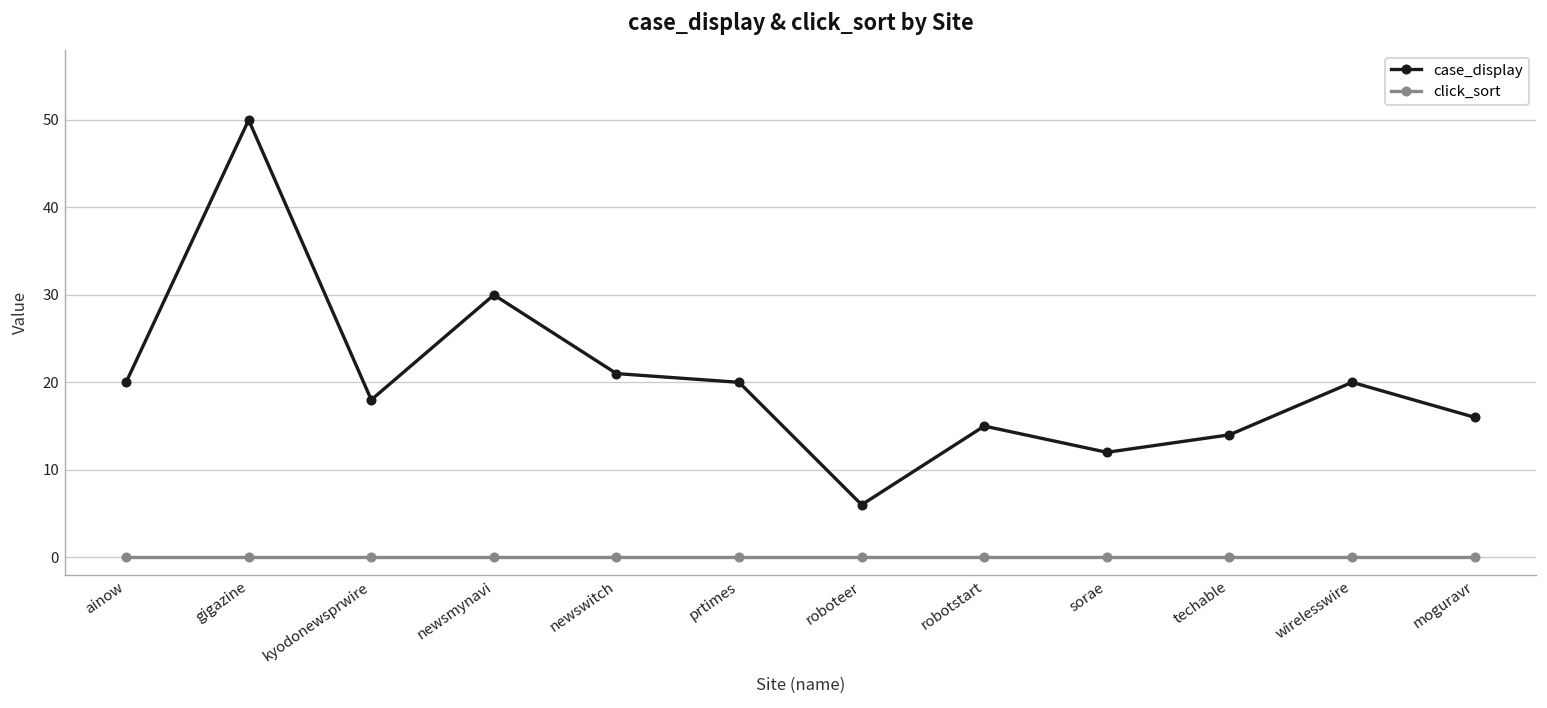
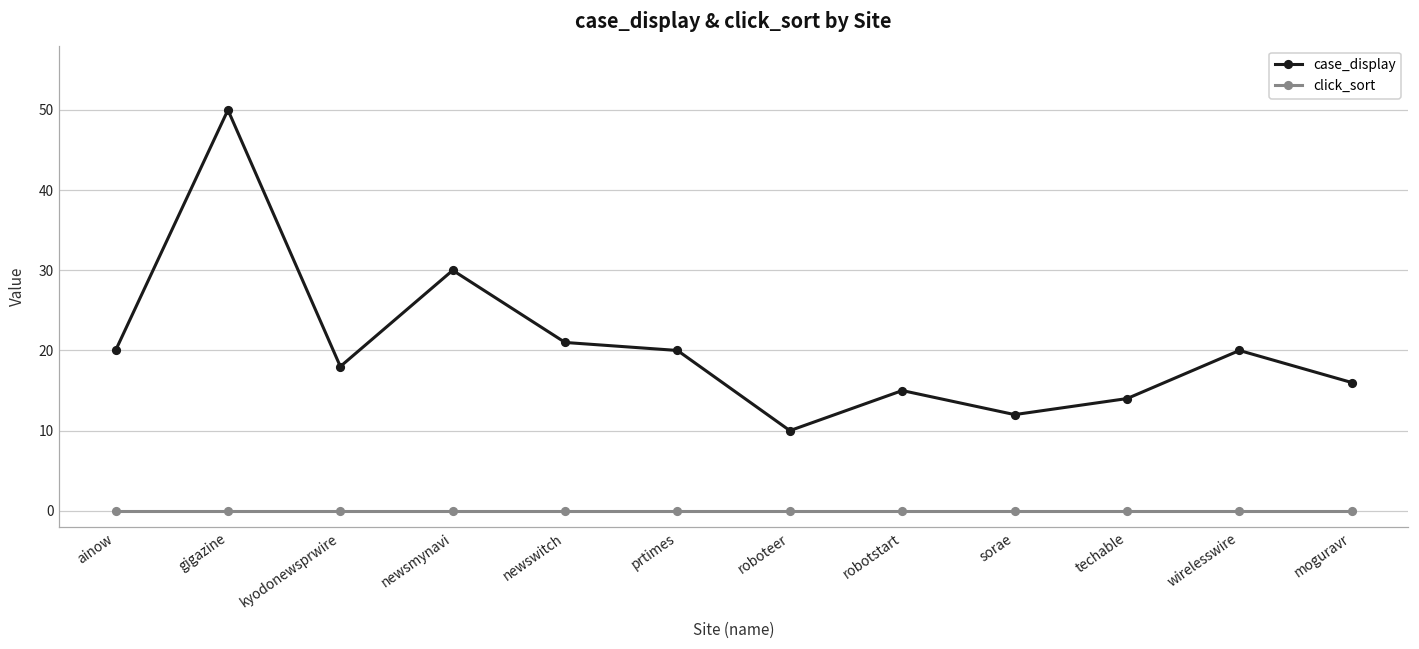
  {
    "case_display": {
      "ainow": 20,
      "gigazine": 50,
      "kyodonewsprwire": 18,
      "newsmynavi": 30,
      "newswitch": 21,
      "prtimes": 20,
-     "roboteer": 6,
+     "roboteer": 10,
      "robotstart": 15,
      "sorae": 12,
      "techable": 14,
      "wirelesswire": 20,
      "moguravr": 16
    },
    "click_sort": {
      "ainow": 0,
      "gigazine": 0,
      "kyodonewsprwire": 0,
      "newsmynavi": 0,
      "newswitch": 0,
      "prtimes": 0,
      "roboteer": 0,
      "robotstart": 0,
      "sorae": 0,
      "techable": 0,
      "wirelesswire": 0,
      "moguravr": 0
    }
  }
